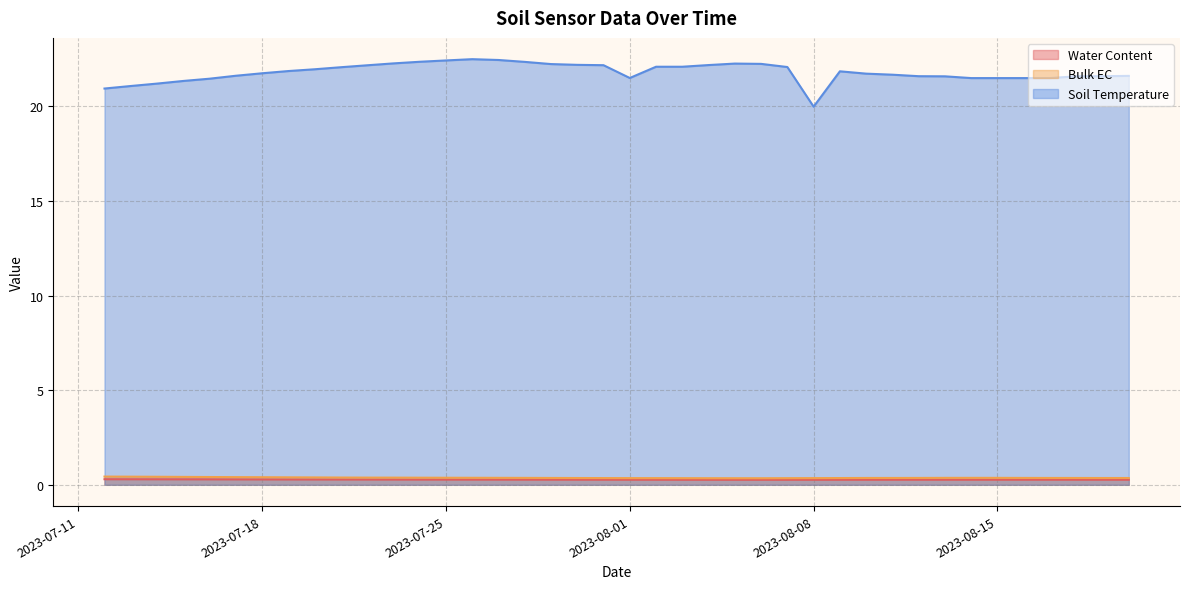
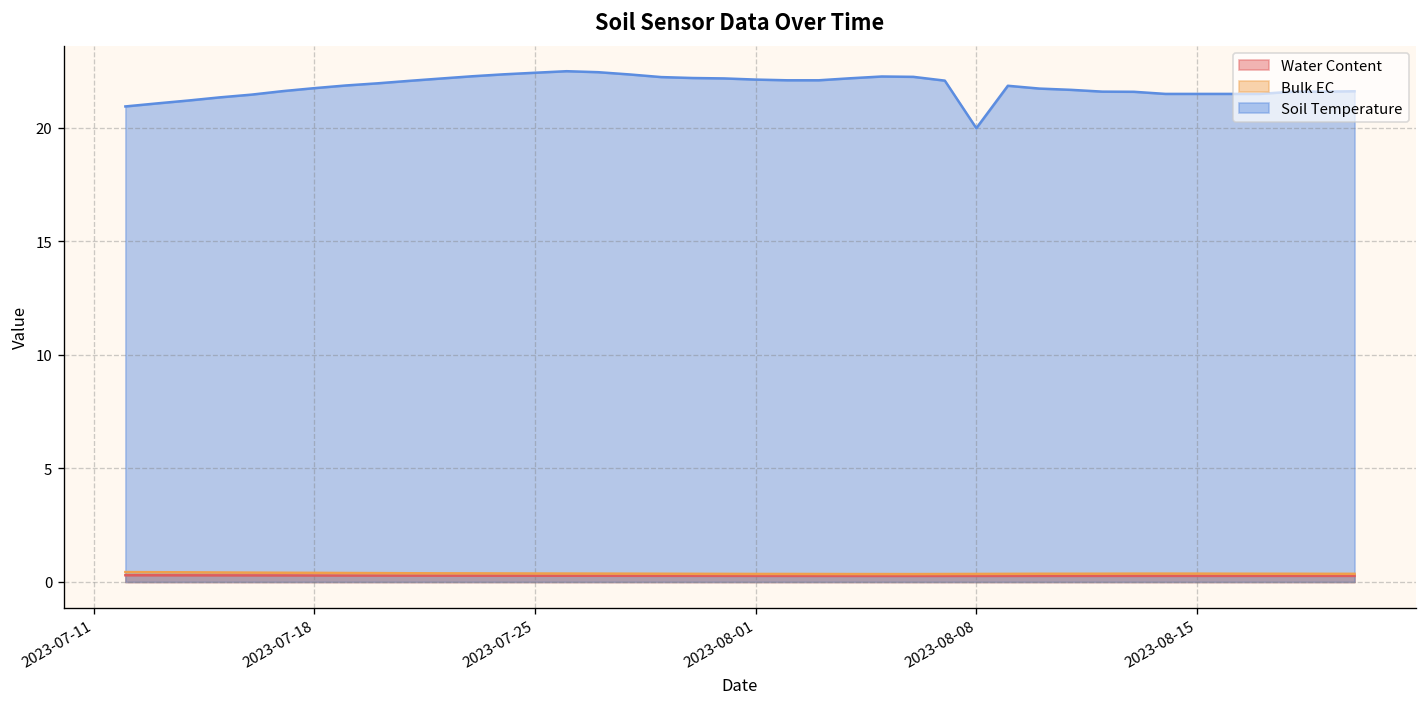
  {
    "Soil Temperature": {
      "2023-07-18": 21.8,
      "2023-07-25": 22.4,
-     "2023-08-01": 21.5,
+     "2023-08-01": 22.1,
      "2023-08-08": 20.0,
      "2023-08-15": 21.5
    }
  }
